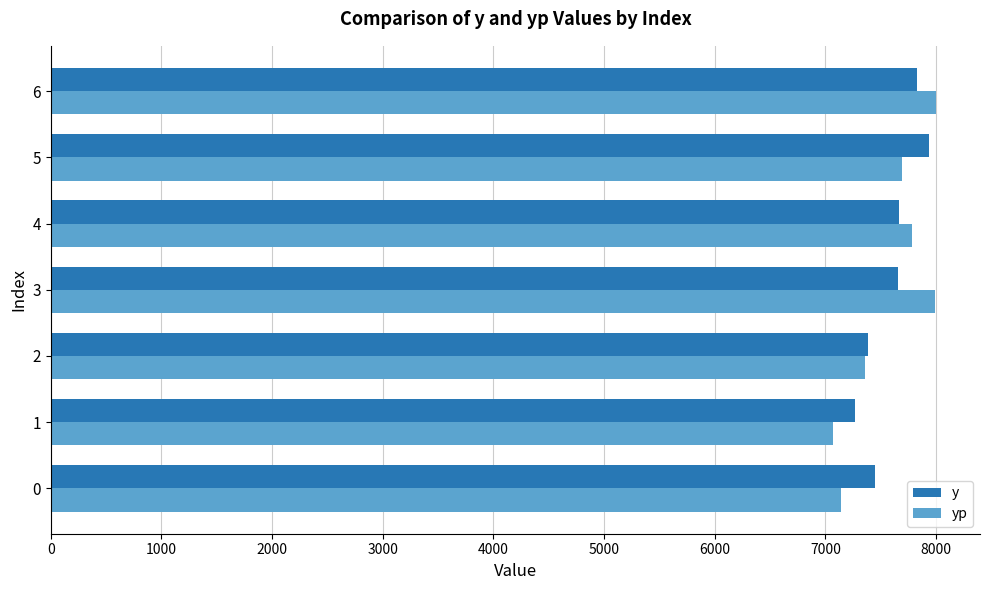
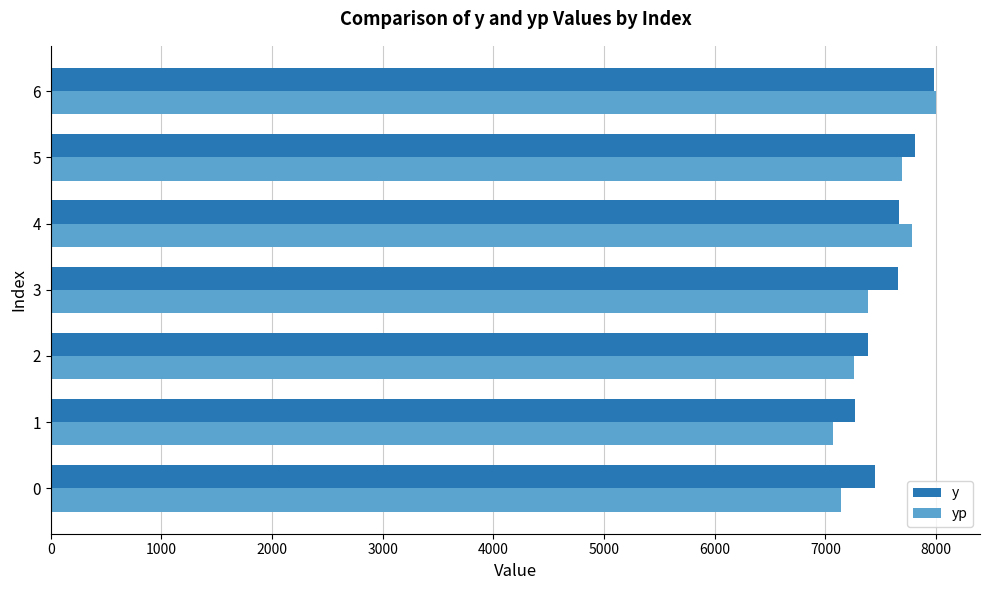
  {
    "y": {
-     "6": 7830,
-     "5": 7940,
+     "6": 7980,
+     "5": 7810,
      "4": 7670,
      "3": 7650,
      "2": 7380,
      "1": 7270,
      "0": 7450
    },
    "yp": {
      "6": 8000,
      "5": 7700,
      "4": 7780,
-     "3": 7990,
-     "2": 7360,
+     "3": 7390,
+     "2": 7260,
      "1": 7070,
      "0": 7140
    }
  }
